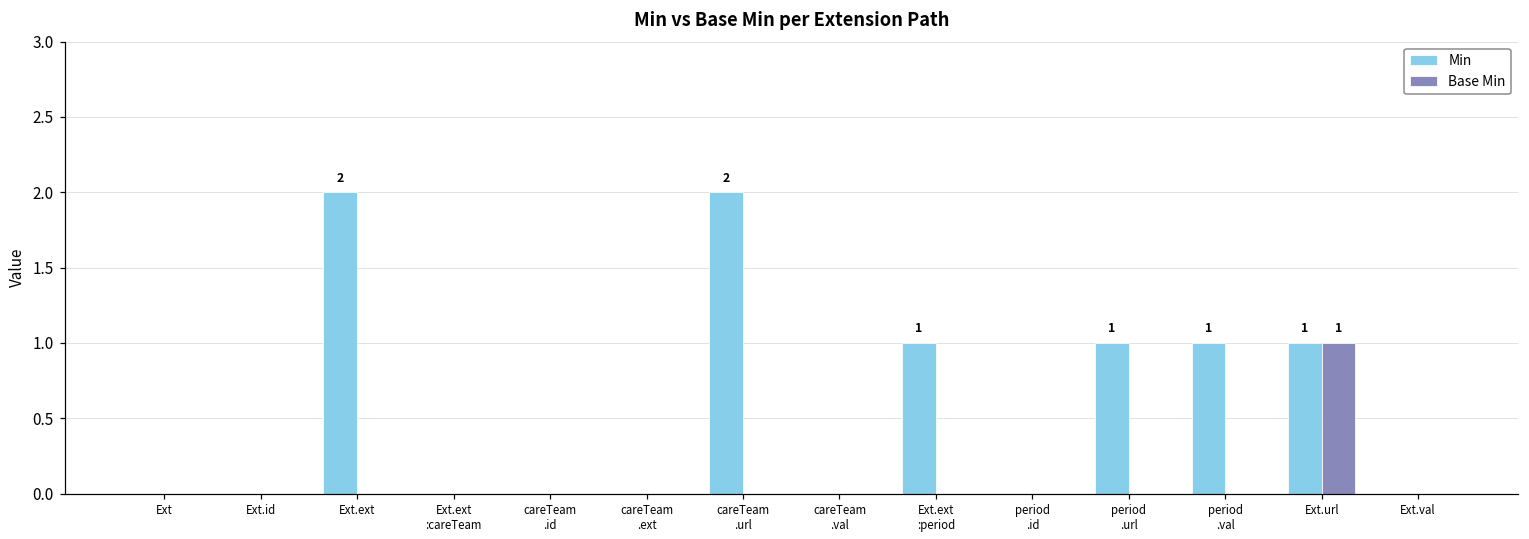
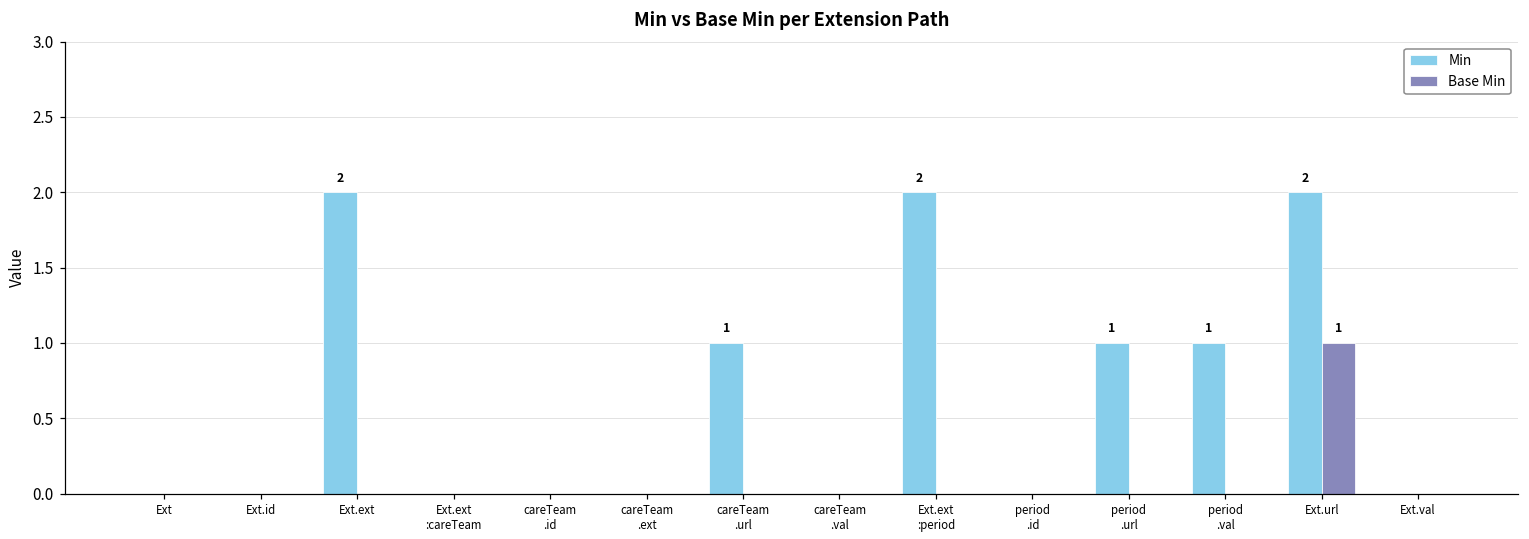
  {
    "Min": {
      "Ext.ext": 2,
-     "careTeam .url": 2,
-     "Ext.ext :period": 1,
+     "careTeam .url": 1,
+     "Ext.ext :period": 2,
      "period .url": 1,
      "period .val": 1,
-     "Ext.url": 1
+     "Ext.url": 2
    },
    "Base Min": {
      "Ext.url": 1
    }
  }
